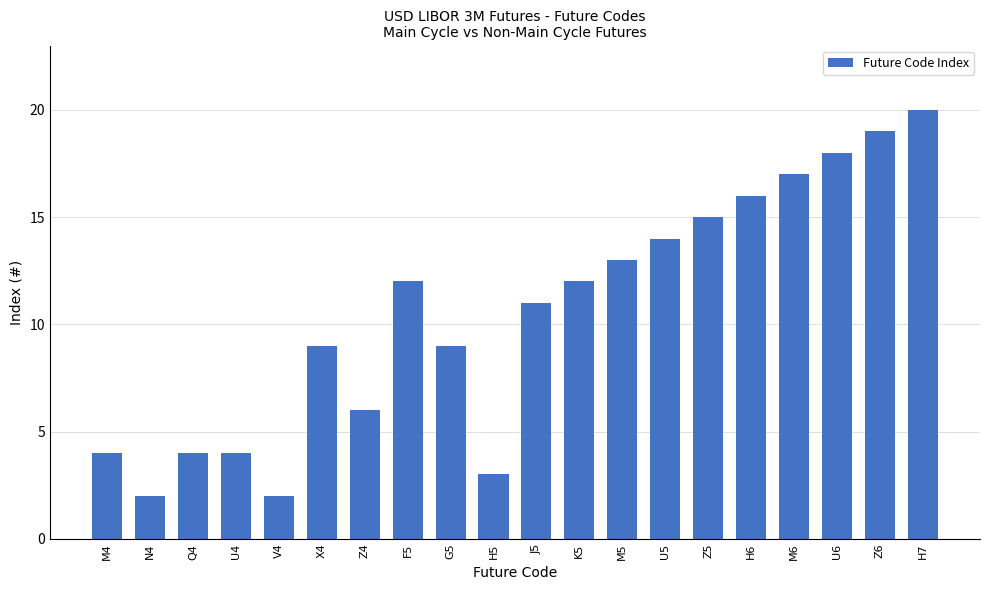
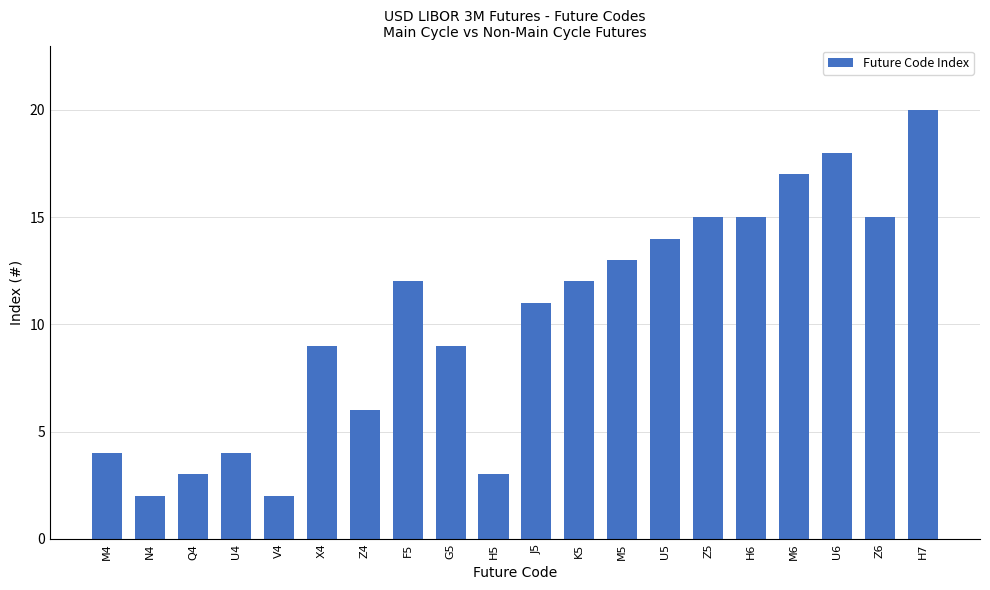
  {
    "M4": 4,
    "N4": 2,
-   "Q4": 4,
+   "Q4": 3,
    "U4": 4,
    "V4": 2,
    "X4": 9,
    "Z4": 6,
    "F5": 12,
    "G5": 9,
    "H5": 3,
    "J5": 11,
    "K5": 12,
    "M5": 13,
    "U5": 14,
    "Z5": 15,
-   "H6": 16,
+   "H6": 15,
    "M6": 17,
    "U6": 18,
-   "Z6": 19,
+   "Z6": 15,
    "H7": 20
  }
